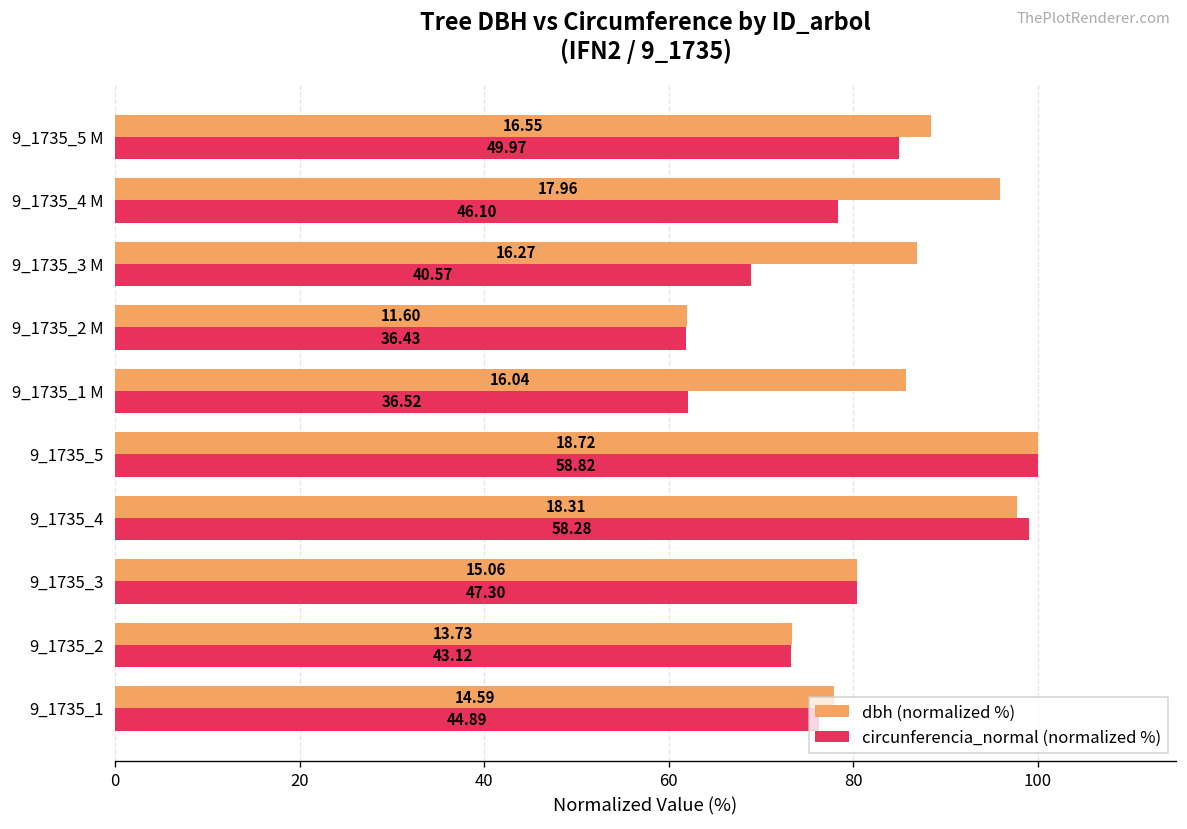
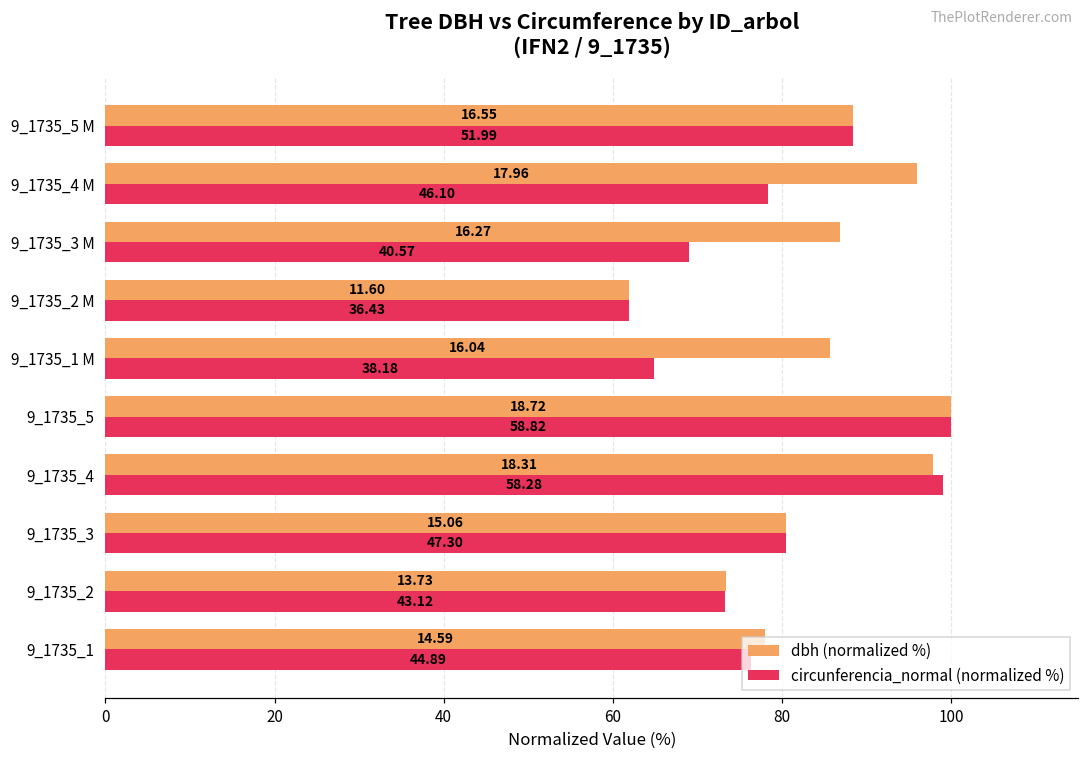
  {
    "circunferencia_normal (normalized %)": {
-     "9_1735_5 M": 49.97,
-     "9_1735_1 M": 36.52
+     "9_1735_5 M": 51.99,
+     "9_1735_1 M": 38.18
    }
  }
